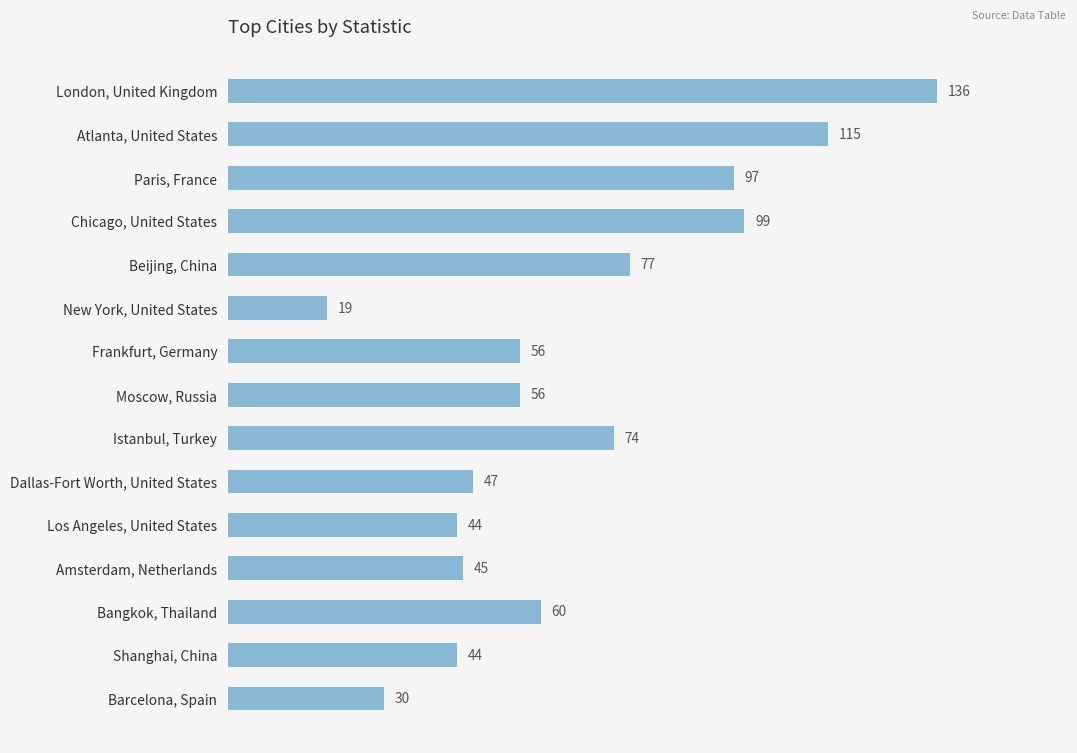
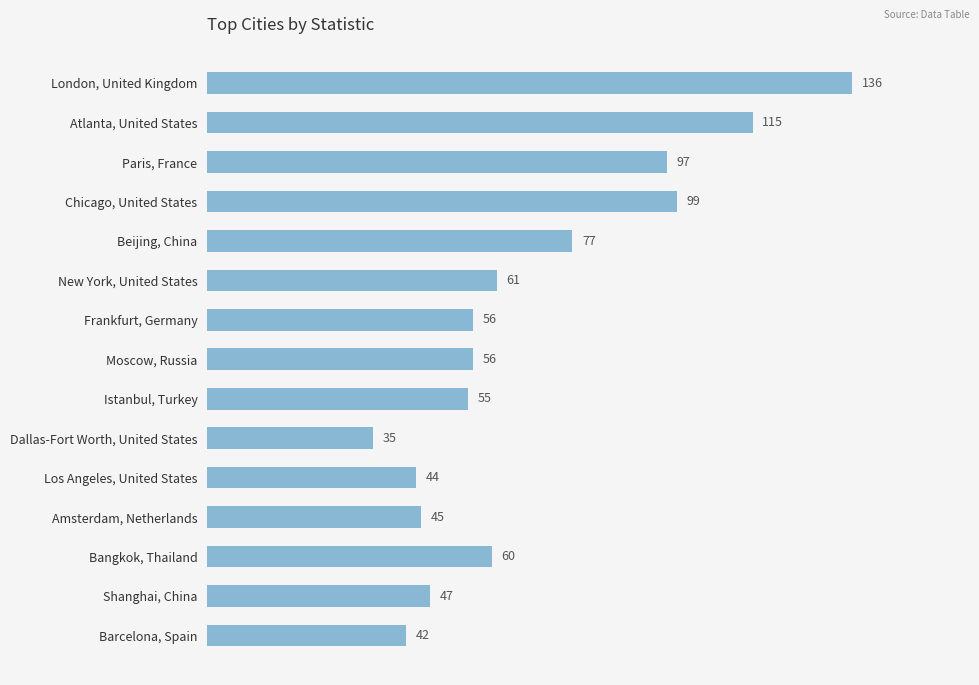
  {
    "London, United Kingdom": 136,
    "Atlanta, United States": 115,
    "Paris, France": 97,
    "Chicago, United States": 99,
    "Beijing, China": 77,
-   "New York, United States": 19,
+   "New York, United States": 61,
    "Frankfurt, Germany": 56,
    "Moscow, Russia": 56,
-   "Istanbul, Turkey": 74,
-   "Dallas-Fort Worth, United States": 47,
+   "Istanbul, Turkey": 55,
+   "Dallas-Fort Worth, United States": 35,
    "Los Angeles, United States": 44,
    "Amsterdam, Netherlands": 45,
    "Bangkok, Thailand": 60,
-   "Shanghai, China": 44,
-   "Barcelona, Spain": 30
+   "Shanghai, China": 47,
+   "Barcelona, Spain": 42
  }
